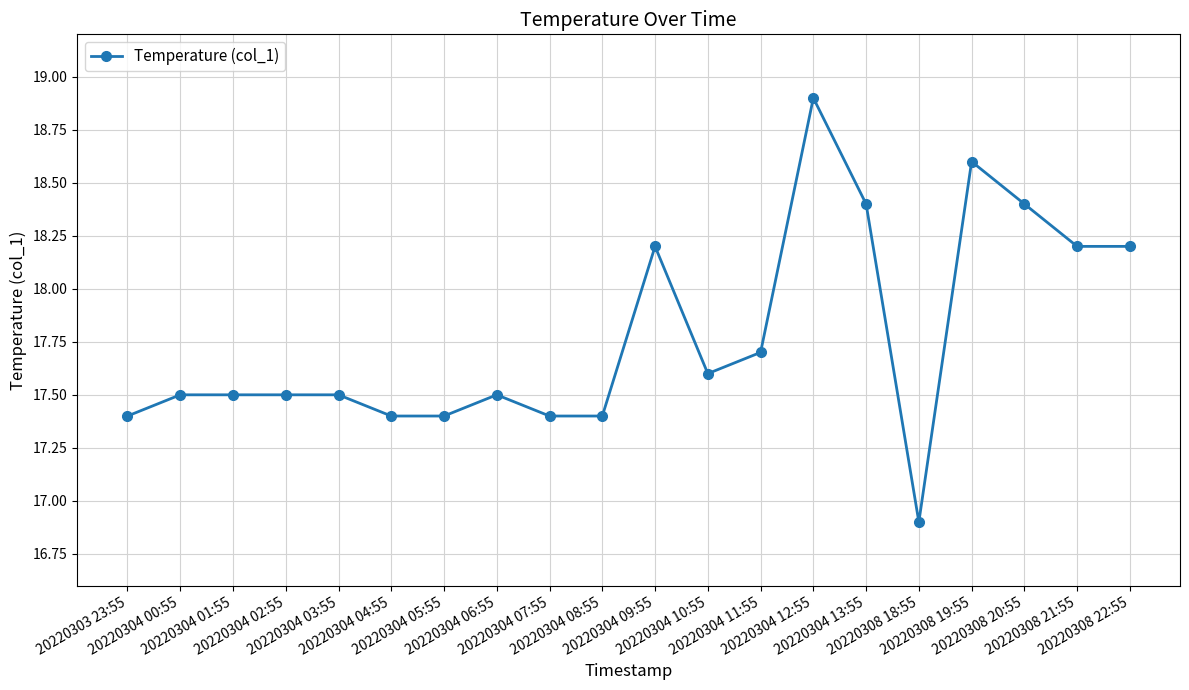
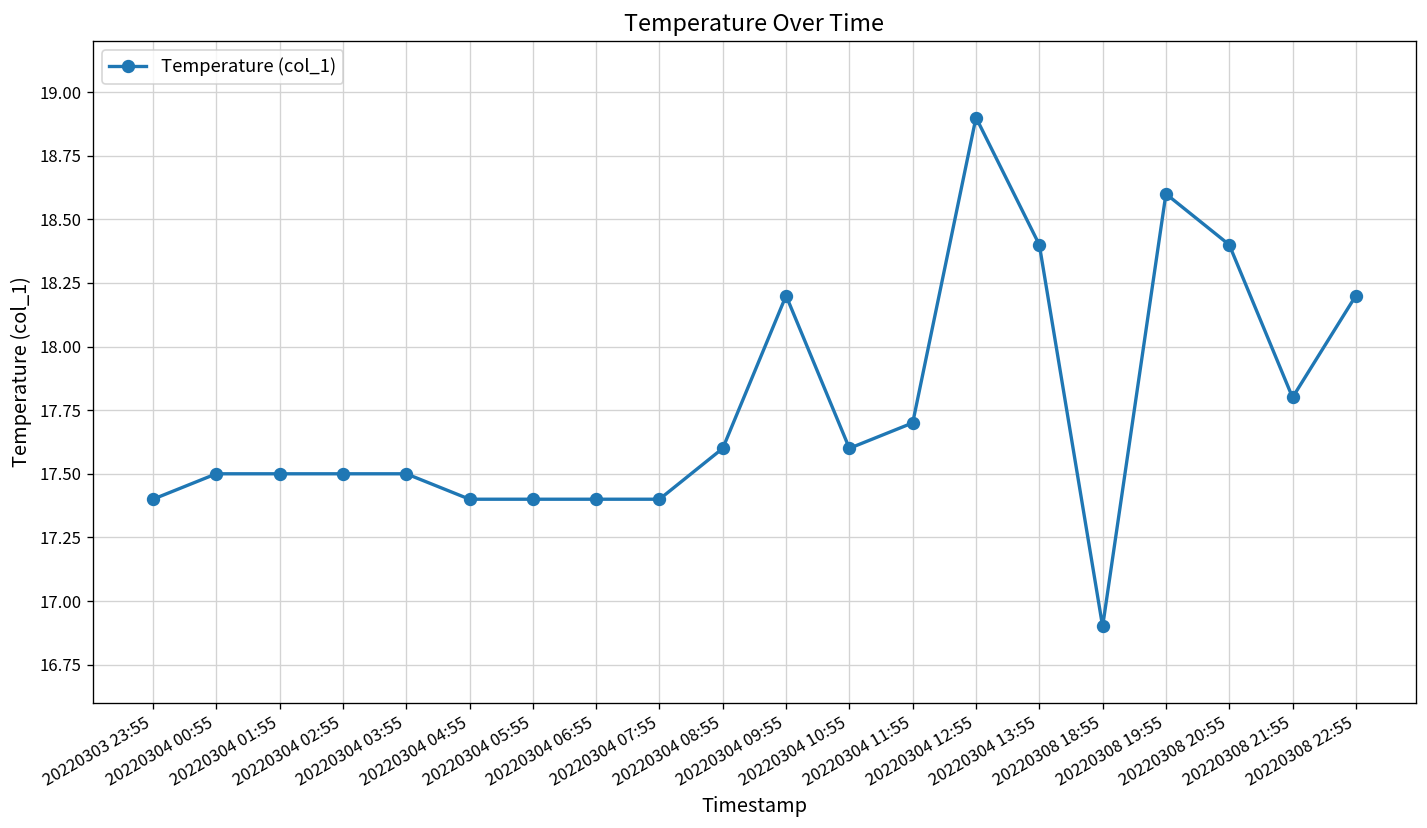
  {
    "20220303 23:55": 17.4,
    "20220304 00:55": 17.5,
    "20220304 01:55": 17.5,
    "20220304 02:55": 17.5,
    "20220304 03:55": 17.5,
    "20220304 04:55": 17.4,
    "20220304 05:55": 17.4,
-   "20220304 06:55": 17.5,
+   "20220304 06:55": 17.4,
    "20220304 07:55": 17.4,
-   "20220304 08:55": 17.4,
+   "20220304 08:55": 17.6,
    "20220304 09:55": 18.2,
    "20220304 10:55": 17.6,
    "20220304 11:55": 17.7,
    "20220304 12:55": 18.9,
    "20220304 13:55": 18.4,
    "20220308 18:55": 16.9,
    "20220308 19:55": 18.6,
    "20220308 20:55": 18.4,
-   "20220308 21:55": 18.2,
+   "20220308 21:55": 17.8,
    "20220308 22:55": 18.2
  }
